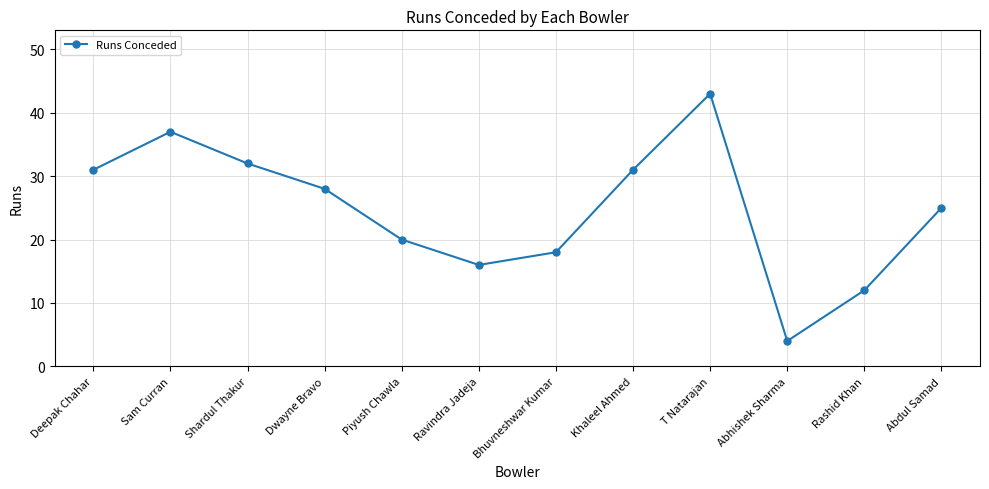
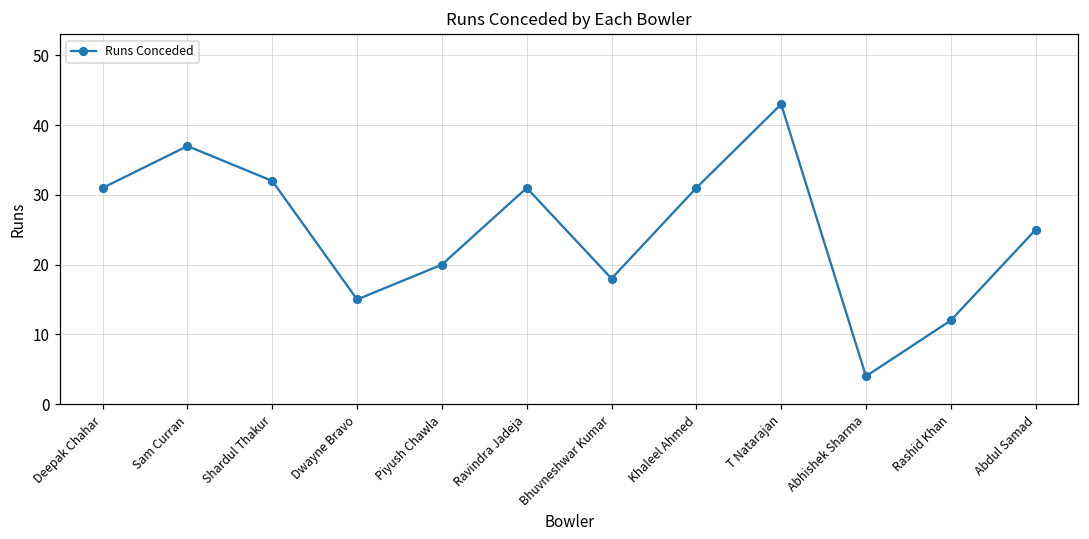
  {
    "Deepak Chahar": 31,
    "Sam Curran": 37,
    "Shardul Thakur": 32,
-   "Dwayne Bravo": 28,
+   "Dwayne Bravo": 15,
    "Piyush Chawla": 20,
-   "Ravindra Jadeja": 16,
+   "Ravindra Jadeja": 31,
    "Bhuvneshwar Kumar": 18,
    "Khaleel Ahmed": 31,
    "T Natarajan": 43,
    "Abhishek Sharma": 4,
    "Rashid Khan": 12,
    "Abdul Samad": 25
  }
